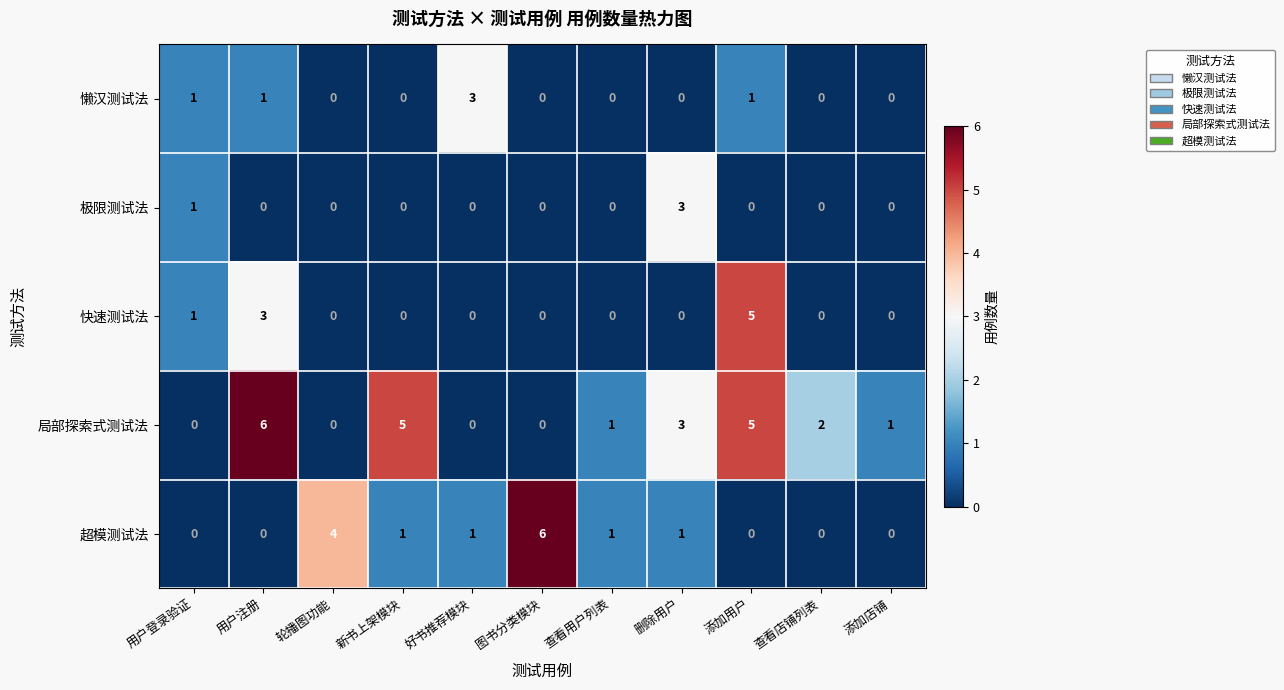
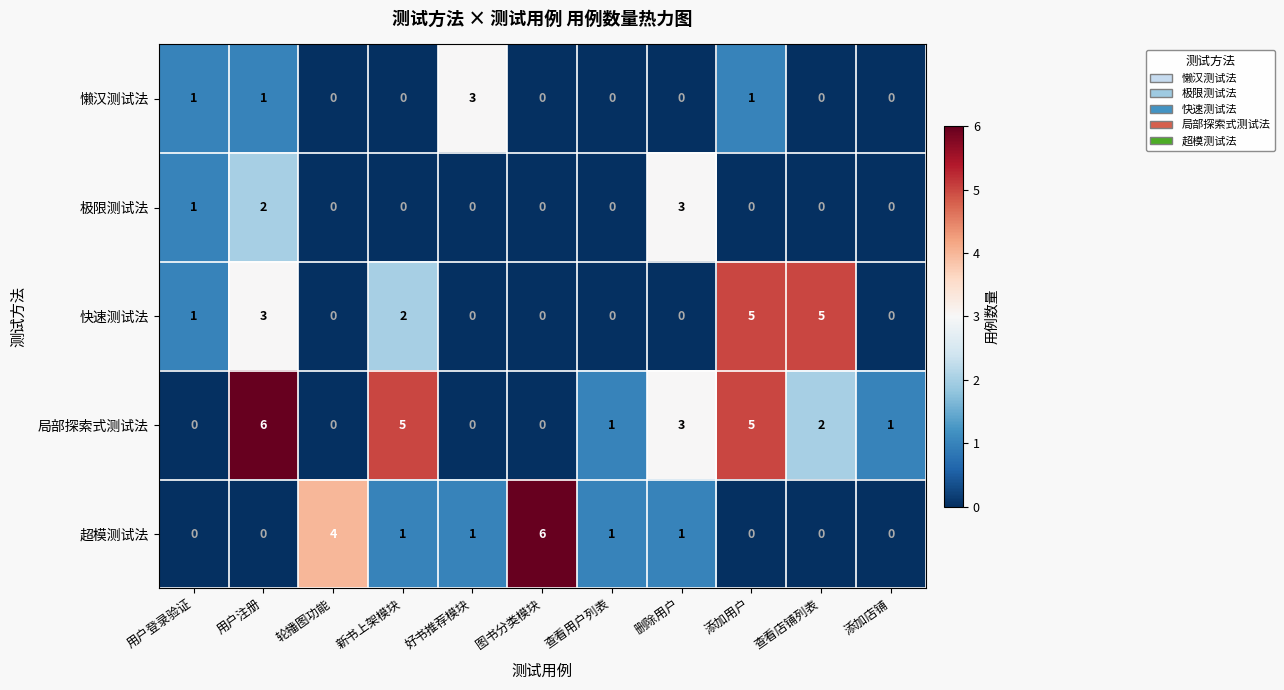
  {
    "懒汉测试法": {
      "用户登录验证": 1,
      "用户注册": 1,
      "轮播图功能": 0,
      "新书上架模块": 0,
      "好书推荐模块": 3,
      "图书分类模块": 0,
      "查看用户列表": 0,
      "删除用户": 0,
      "添加用户": 1,
      "查看店铺列表": 0,
      "添加店铺": 0
    },
    "极限测试法": {
      "用户登录验证": 1,
-     "用户注册": 0,
+     "用户注册": 2,
      "轮播图功能": 0,
      "新书上架模块": 0,
      "好书推荐模块": 0,
      "图书分类模块": 0,
      "查看用户列表": 0,
      "删除用户": 3,
      "添加用户": 0,
      "查看店铺列表": 0,
      "添加店铺": 0
    },
    "快速测试法": {
      "用户登录验证": 1,
      "用户注册": 3,
      "轮播图功能": 0,
-     "新书上架模块": 0,
+     "新书上架模块": 2,
      "好书推荐模块": 0,
      "图书分类模块": 0,
      "查看用户列表": 0,
      "删除用户": 0,
      "添加用户": 5,
-     "查看店铺列表": 0,
+     "查看店铺列表": 5,
      "添加店铺": 0
    },
    "局部探索式测试法": {
      "用户登录验证": 0,
      "用户注册": 6,
      "轮播图功能": 0,
      "新书上架模块": 5,
      "好书推荐模块": 0,
      "图书分类模块": 0,
      "查看用户列表": 1,
      "删除用户": 3,
      "添加用户": 5,
      "查看店铺列表": 2,
      "添加店铺": 1
    },
    "超模测试法": {
      "用户登录验证": 0,
      "用户注册": 0,
      "轮播图功能": 4,
      "新书上架模块": 1,
      "好书推荐模块": 1,
      "图书分类模块": 6,
      "查看用户列表": 1,
      "删除用户": 1,
      "添加用户": 0,
      "查看店铺列表": 0,
      "添加店铺": 0
    }
  }
